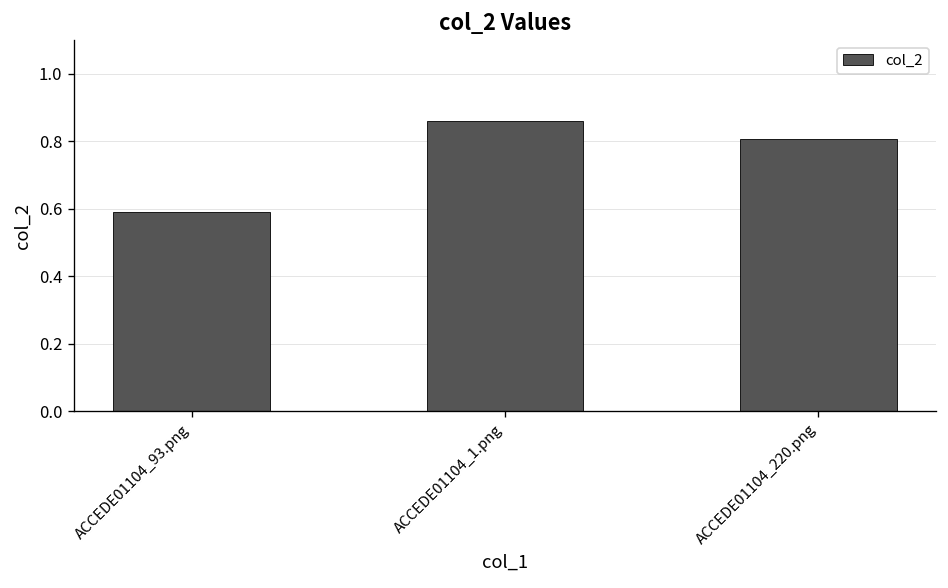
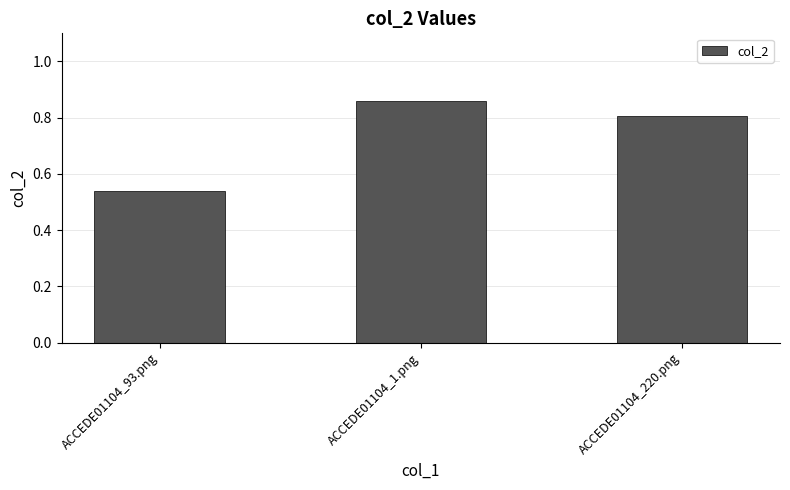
  {
-   "ACCEDE01104_93.png": 0.59,
+   "ACCEDE01104_93.png": 0.54,
    "ACCEDE01104_1.png": 0.86,
    "ACCEDE01104_220.png": 0.81
  }
